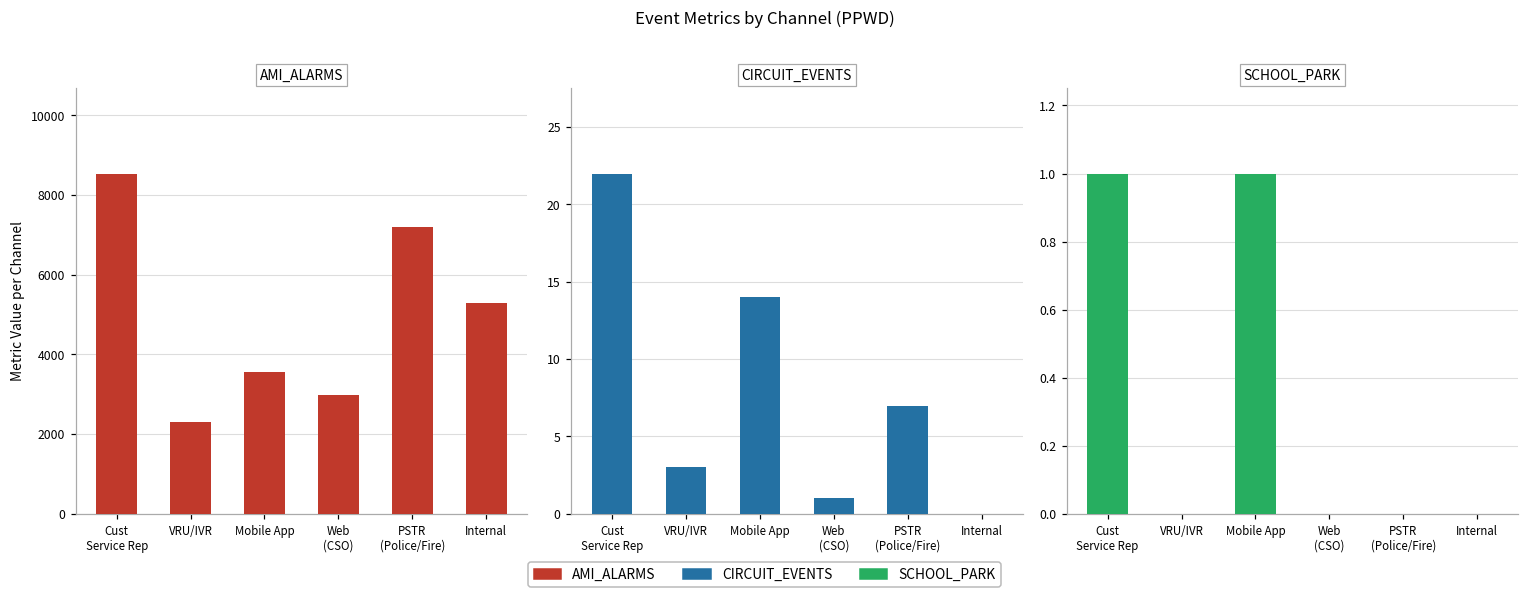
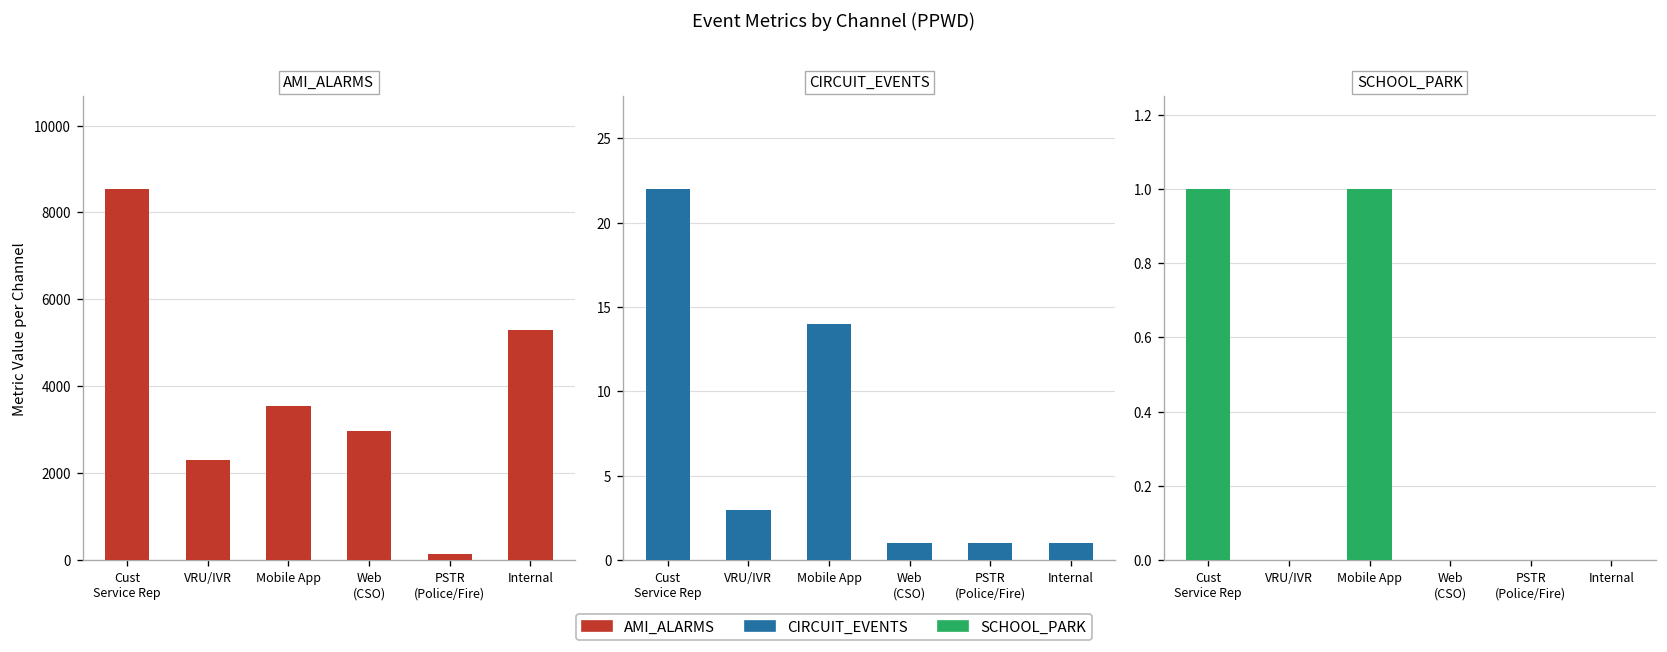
  {
    "AMI_ALARMS": {
      "Cust Service Rep": 8500,
      "VRU/IVR": 2300,
      "Mobile App": 3600,
      "Web (CSO)": 3000,
-     "PSTR (Police/Fire)": 7200,
+     "PSTR (Police/Fire)": 100,
      "Internal": 5300
    },
    "CIRCUIT_EVENTS": {
      "Cust Service Rep": 22,
      "VRU/IVR": 3,
      "Mobile App": 14,
      "Web (CSO)": 1,
-     "PSTR (Police/Fire)": 7,
-     "Internal": 0
+     "PSTR (Police/Fire)": 1,
+     "Internal": 1
    },
    "SCHOOL_PARK": {
      "Cust Service Rep": 1.00,
      "VRU/IVR": 0.00,
      "Mobile App": 1.00,
      "Web (CSO)": 0.00,
      "PSTR (Police/Fire)": 0.00,
      "Internal": 0.00
    }
  }
